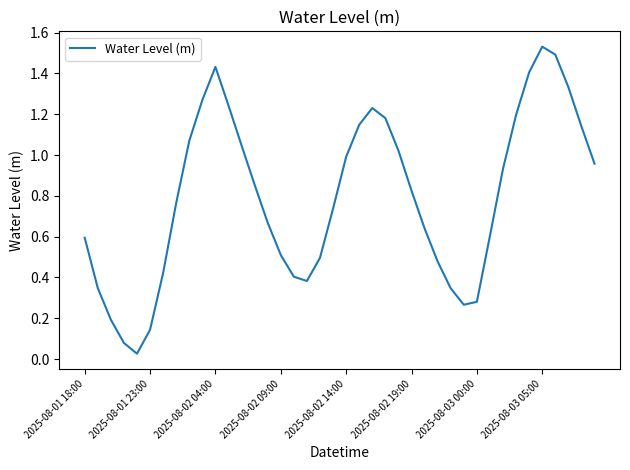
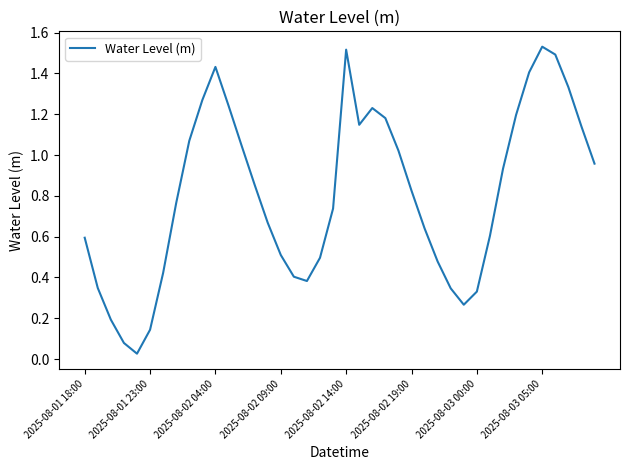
  {
    "2025-08-01 18:00": 0.59,
    "2025-08-01 23:00": 0.14,
    "2025-08-02 04:00": 1.43,
    "2025-08-02 09:00": 0.51,
-   "2025-08-02 14:00": 0.99,
+   "2025-08-02 14:00": 1.52,
    "2025-08-02 19:00": 0.83,
-   "2025-08-03 00:00": 0.28,
+   "2025-08-03 00:00": 0.33,
    "2025-08-03 05:00": 1.53
  }
